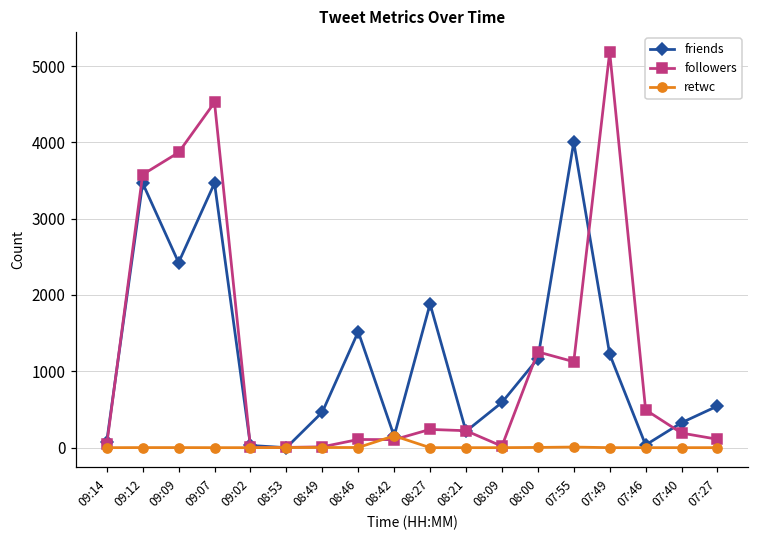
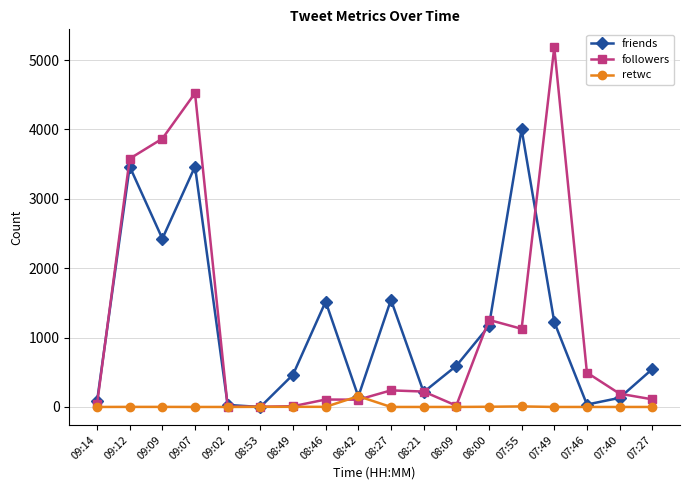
  {
    "friends": {
      "09:14": 100,
      "09:12": 3500,
      "09:09": 2400,
      "09:07": 3500,
      "08:49": 500,
      "08:46": 1500,
-     "08:27": 1900,
+     "08:27": 1500,
      "08:09": 600,
      "08:00": 1200,
      "07:55": 4000,
      "07:49": 1200,
-     "07:40": 300,
+     "07:40": 100,
      "07:27": 500
    },
    "followers": {
      "09:14": 0,
      "09:12": 3600,
      "09:09": 3900,
      "09:07": 4500,
      "08:46": 100,
      "08:42": 100,
      "08:27": 200,
      "08:00": 1300,
      "07:55": 1100,
      "07:49": 5200,
      "07:46": 500,
      "07:40": 200,
      "07:27": 100
    },
    "retwc": {
      "09:14": 0,
      "09:12": 0,
      "09:09": 0,
      "09:07": 0,
      "08:46": 0,
      "08:27": 0,
      "08:21": 0,
      "08:00": 0,
      "07:55": 0,
      "07:49": 0,
      "07:40": 0,
      "07:27": 0
    }
  }
